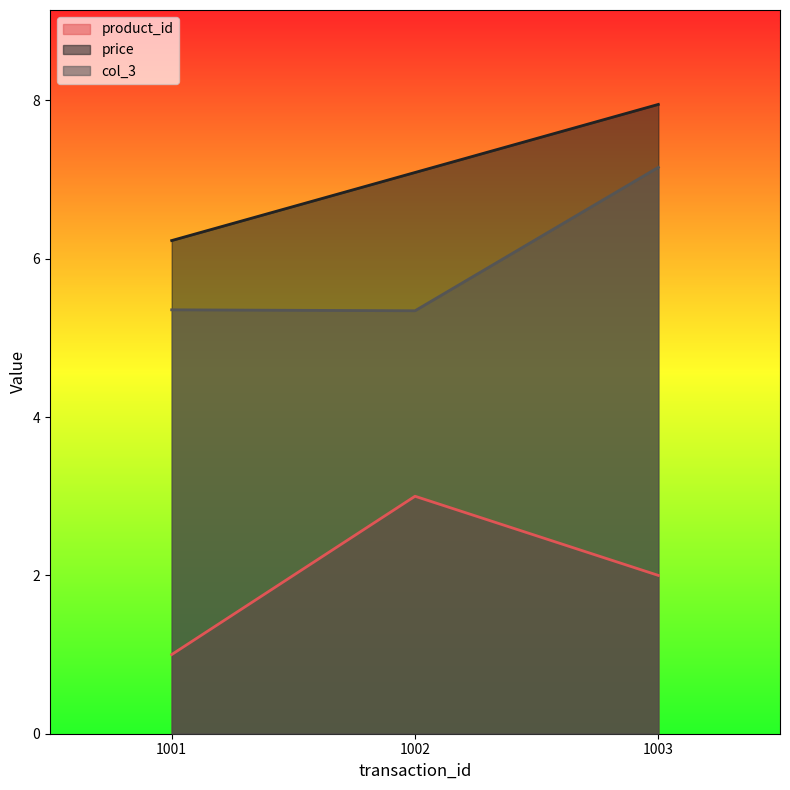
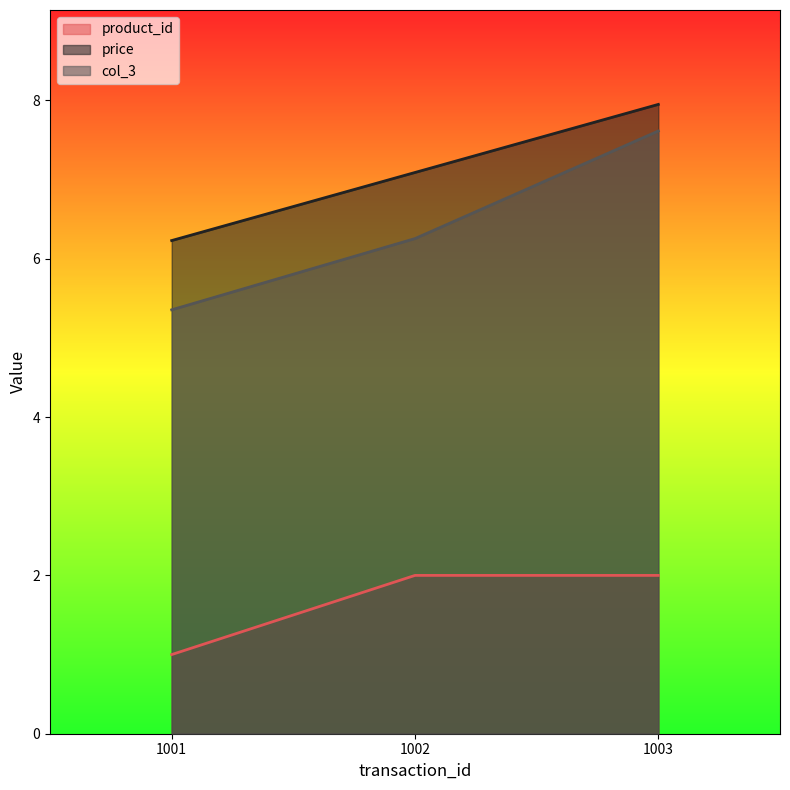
  {
    "product_id": {
      "1001": 1,
-     "1002": 3,
+     "1002": 2,
      "1003": 2
    },
    "price": {
      "1001": 6.2,
      "1002": 7.1,
      "1003": 8.0
    },
    "col_3": {
      "1001": 5.4,
-     "1002": 5.3,
-     "1003": 7.2
+     "1002": 6.3,
+     "1003": 7.6
    }
  }
